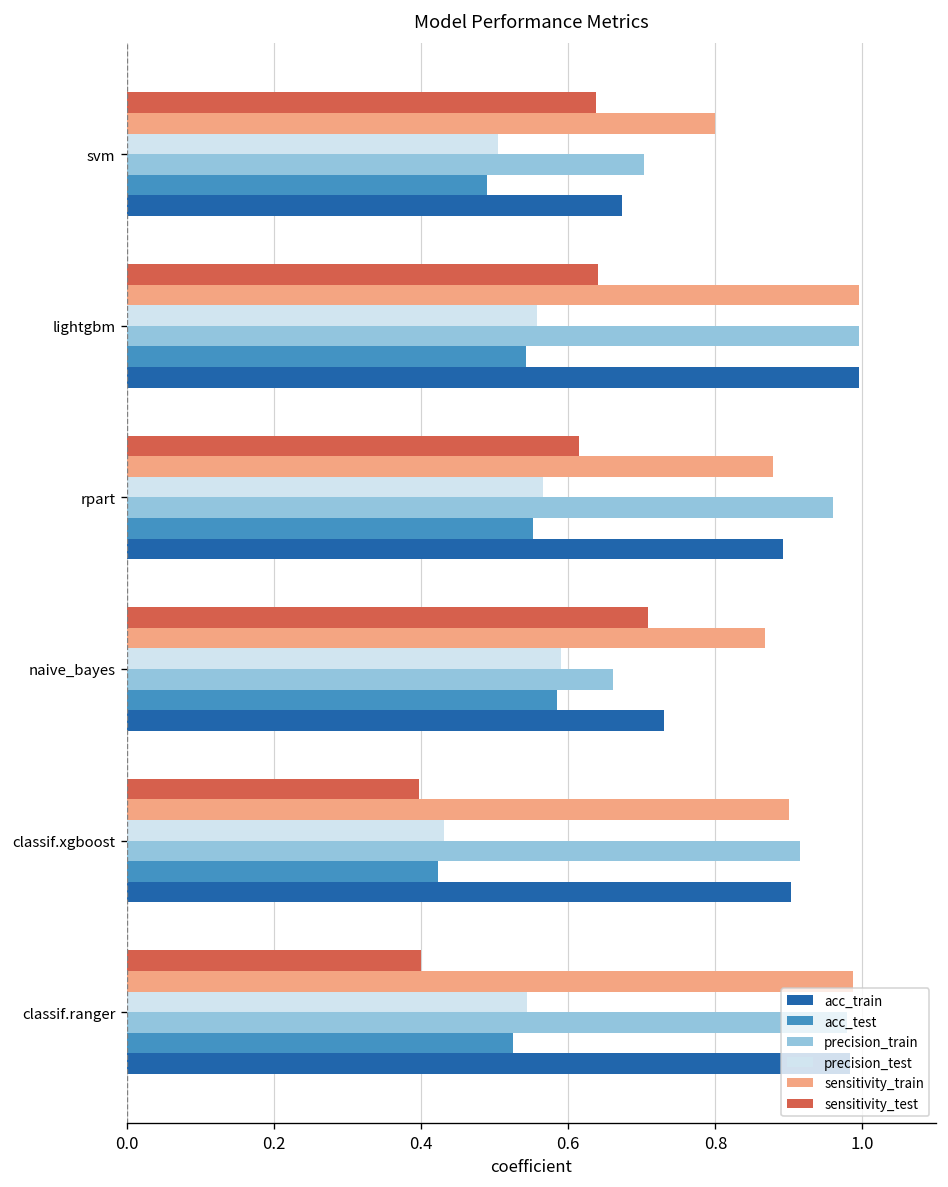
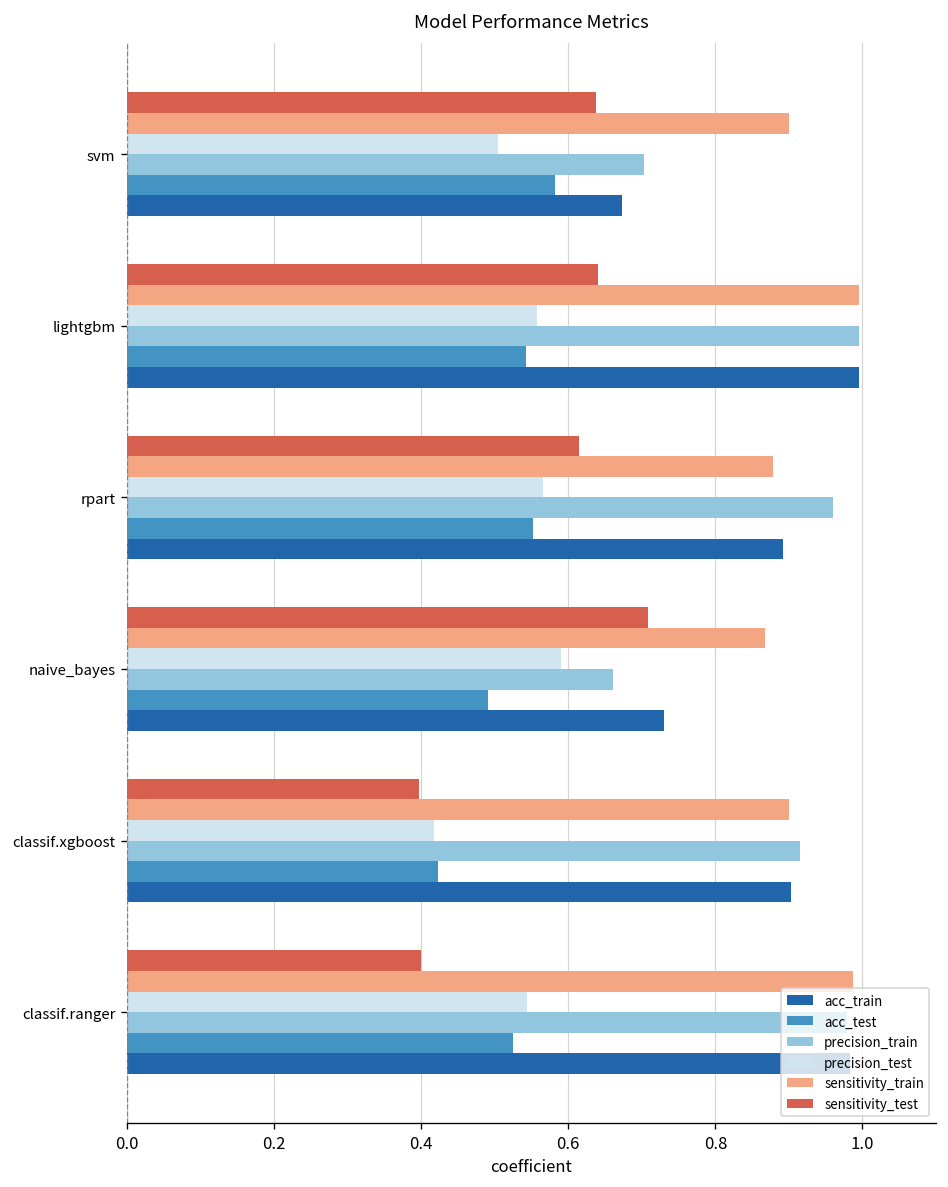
  {
    "acc_train": {
      "svm": 0.67,
      "lightgbm": 1.00,
      "rpart": 0.89,
      "naive_bayes": 0.73,
      "classif.xgboost": 0.90
    },
    "acc_test": {
-     "svm": 0.49,
+     "svm": 0.58,
      "lightgbm": 0.54,
      "rpart": 0.55,
-     "naive_bayes": 0.59,
+     "naive_bayes": 0.49,
      "classif.xgboost": 0.42,
      "classif.ranger": 0.53
    },
    "precision_train": {
      "svm": 0.70,
      "lightgbm": 1.00,
      "rpart": 0.96,
      "naive_bayes": 0.66,
      "classif.xgboost": 0.91
    },
    "precision_test": {
      "svm": 0.50,
      "lightgbm": 0.56,
      "rpart": 0.57,
      "naive_bayes": 0.59,
-     "classif.xgboost": 0.43,
+     "classif.xgboost": 0.42,
      "classif.ranger": 0.54
    },
    "sensitivity_train": {
-     "svm": 0.8,
+     "svm": 0.9,
      "lightgbm": 1.00,
      "rpart": 0.88,
      "naive_bayes": 0.87,
      "classif.xgboost": 0.9,
      "classif.ranger": 0.99
    },
    "sensitivity_test": {
      "svm": 0.64,
      "lightgbm": 0.64,
      "rpart": 0.61,
      "naive_bayes": 0.71,
      "classif.xgboost": 0.40,
      "classif.ranger": 0.40
    }
  }
